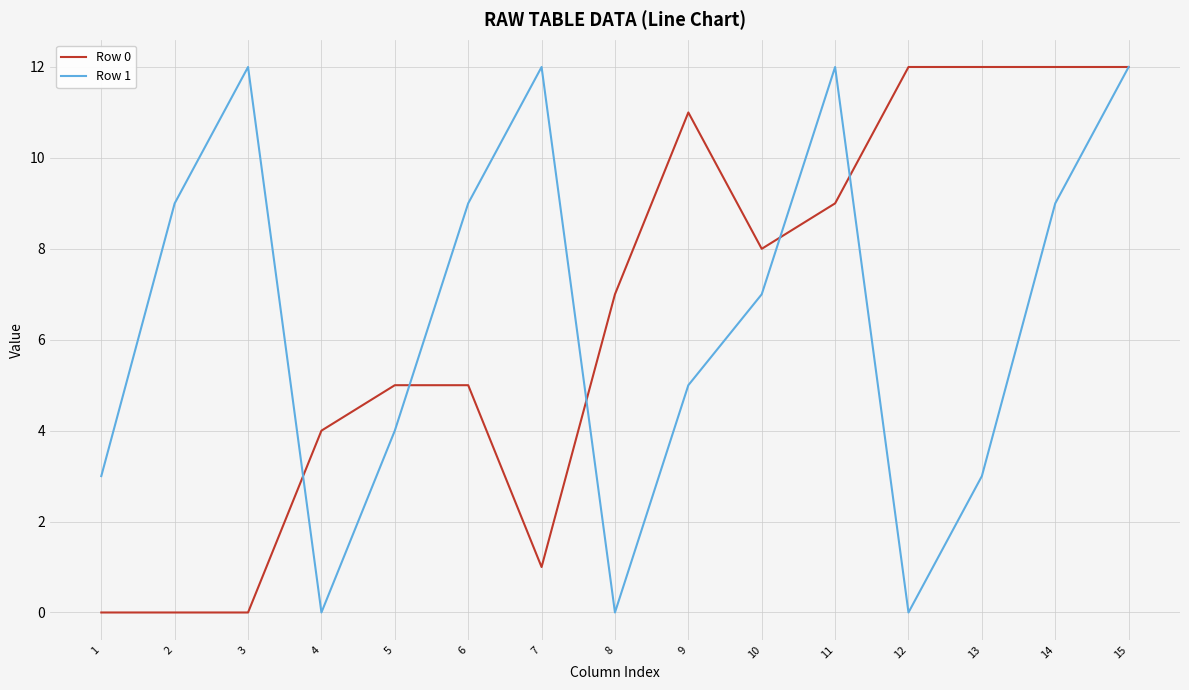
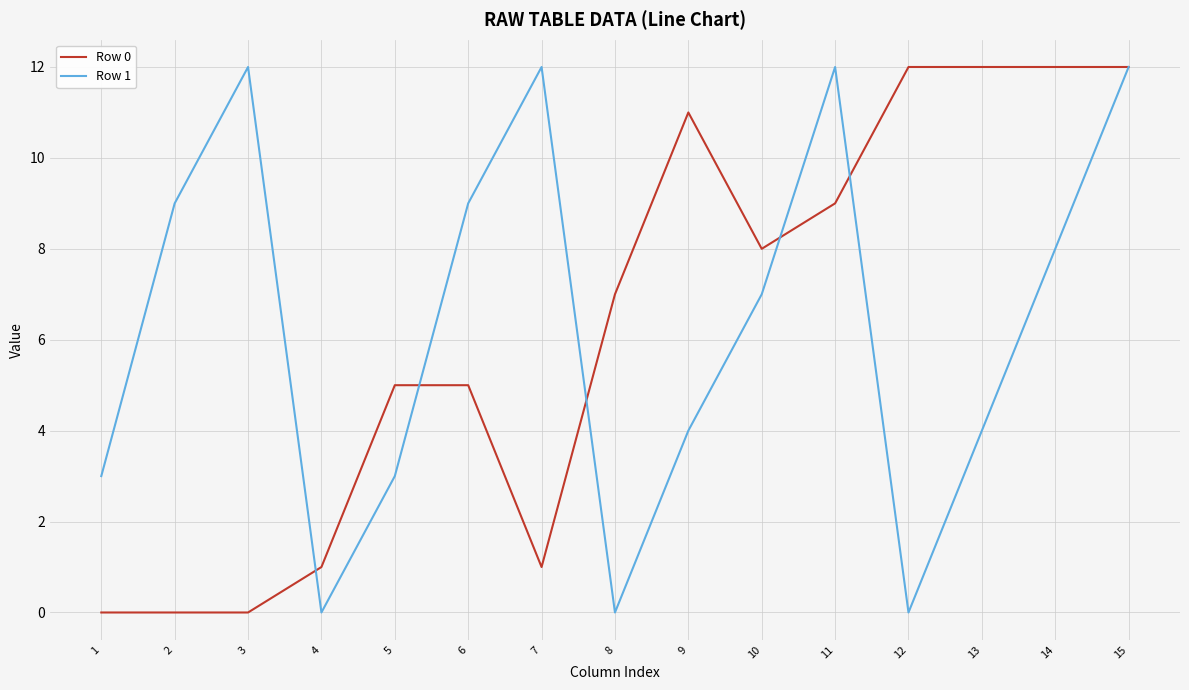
  {
    "Row 0": {
      "1": 0,
      "2": 0,
      "3": 0,
-     "4": 4,
+     "4": 1,
      "5": 5,
      "6": 5,
      "7": 1,
      "8": 7,
      "9": 11,
      "10": 8,
      "11": 9,
      "12": 12,
      "13": 12,
      "14": 12
    },
    "Row 1": {
      "1": 3,
      "2": 9,
      "3": 12,
      "4": 0,
-     "5": 4,
+     "5": 3,
      "6": 9,
      "7": 12,
      "8": 0,
-     "9": 5,
+     "9": 4,
      "10": 7,
      "11": 12,
      "12": 0,
-     "13": 3,
-     "14": 9
+     "13": 4,
+     "14": 8
    }
  }
